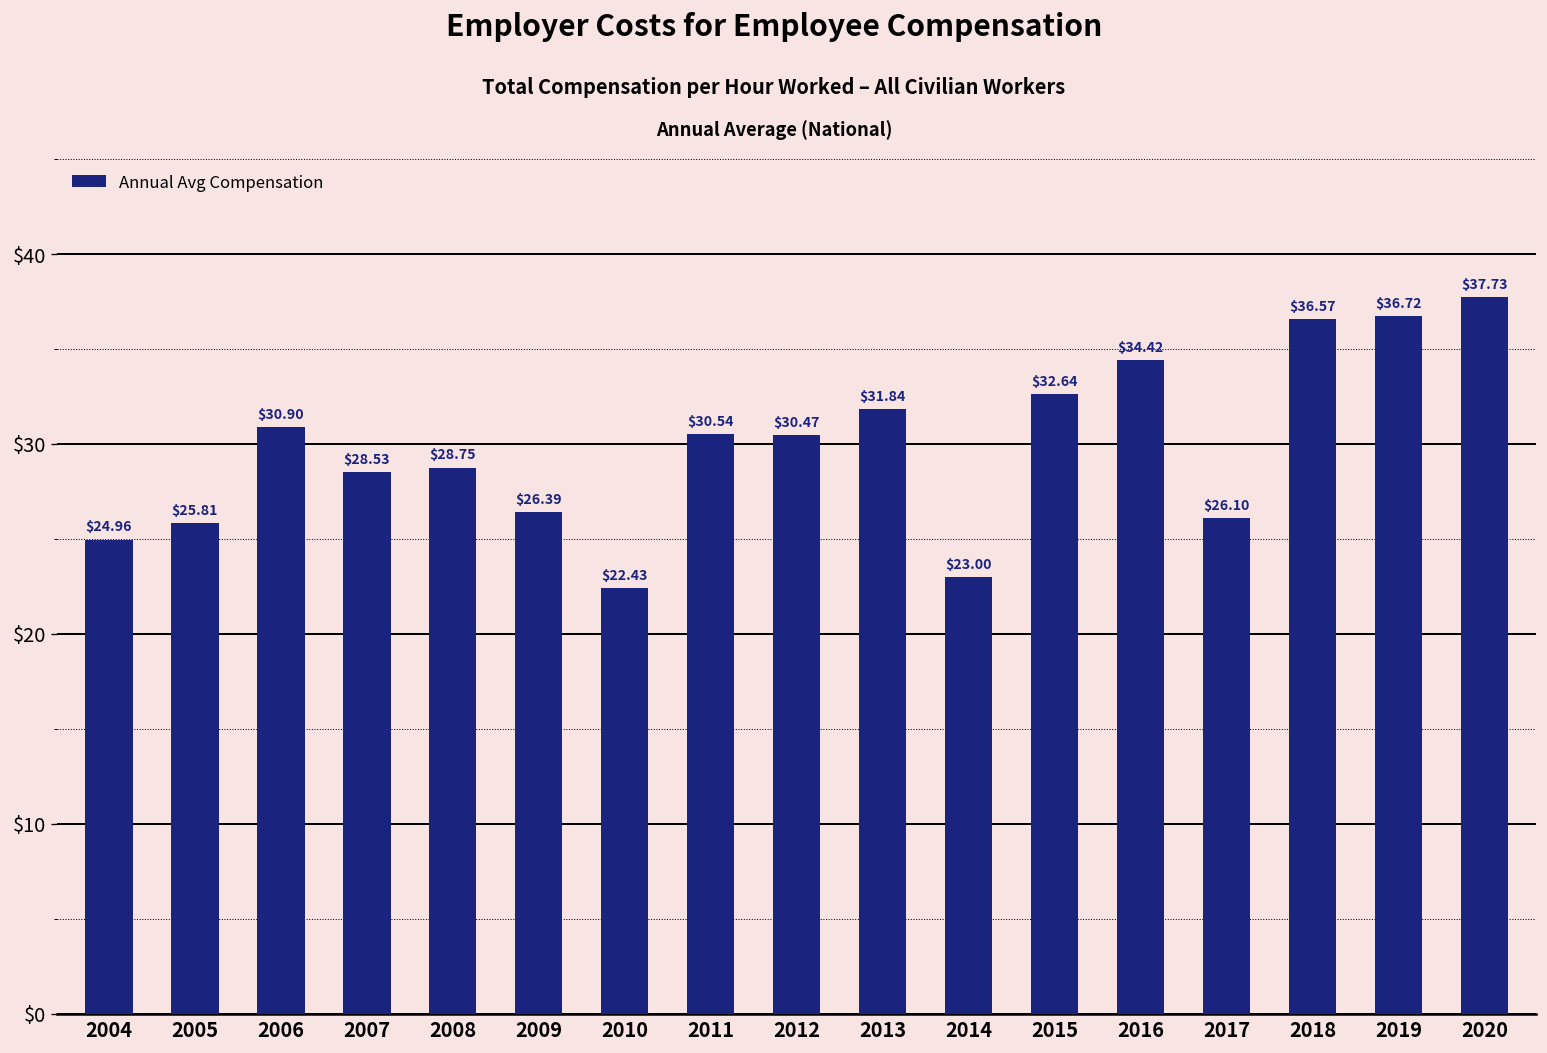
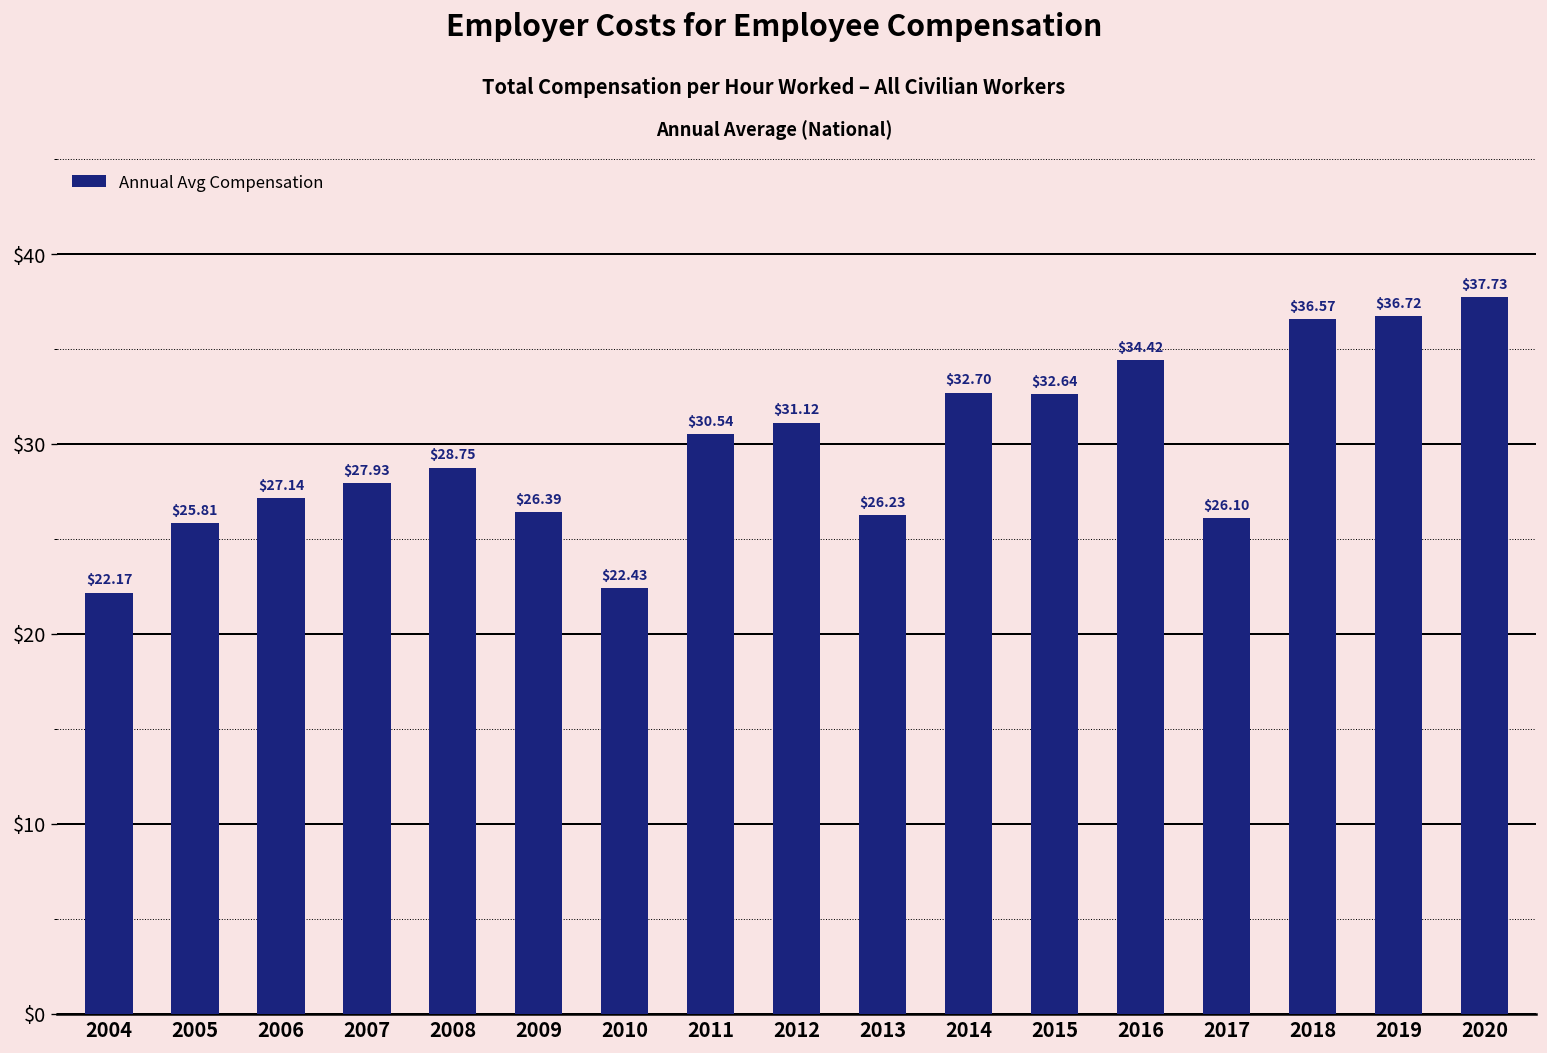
  {
-   "2004": "$24.96",
+   "2004": "$22.17",
    "2005": "$25.81",
-   "2006": "$30.90",
-   "2007": "$28.53",
+   "2006": "$27.14",
+   "2007": "$27.93",
    "2008": "$28.75",
    "2009": "$26.39",
    "2010": "$22.43",
    "2011": "$30.54",
-   "2012": "$30.47",
-   "2013": "$31.84",
-   "2014": "$23.00",
+   "2012": "$31.12",
+   "2013": "$26.23",
+   "2014": "$32.70",
    "2015": "$32.64",
    "2016": "$34.42",
    "2017": "$26.10",
    "2018": "$36.57",
    "2019": "$36.72",
    "2020": "$37.73"
  }
